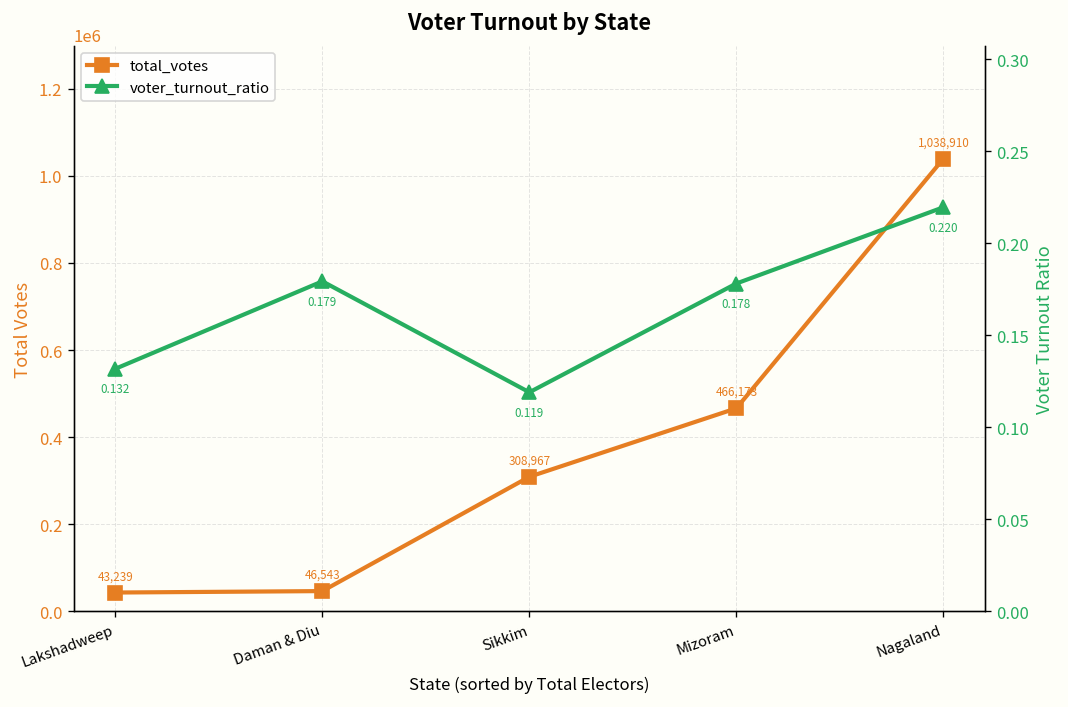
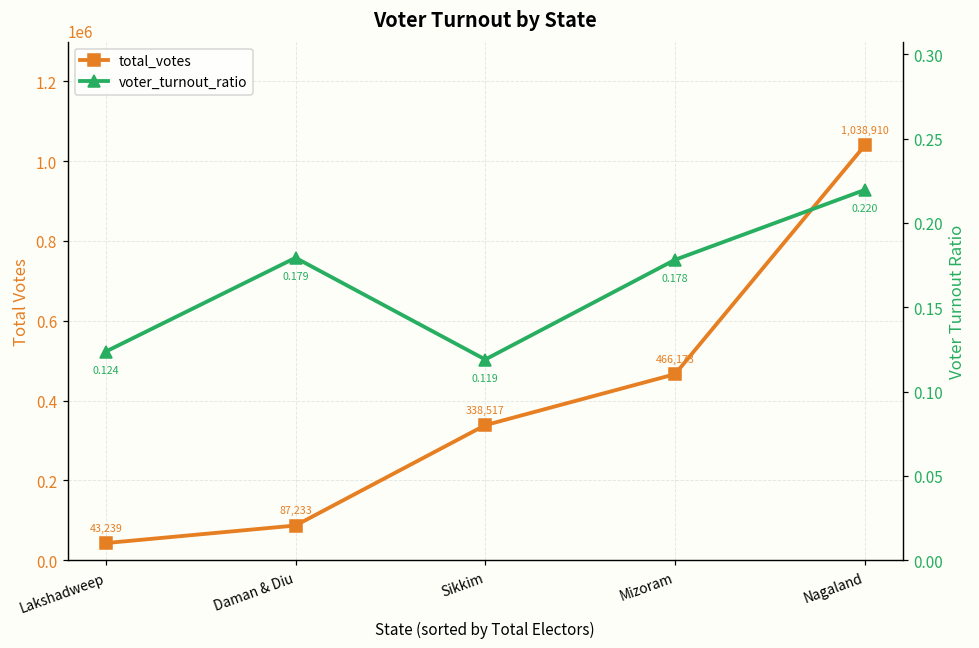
  {
    "total_votes": {
      "Lakshadweep": "43,239",
-     "Daman & Diu": "46,543",
-     "Sikkim": "308,967",
+     "Daman & Diu": "87,233",
+     "Sikkim": "338,517",
      "Mizoram": "466,173",
      "Nagaland": "1,038,910"
    },
    "voter_turnout_ratio": {
-     "Lakshadweep": "0.132",
+     "Lakshadweep": "0.124",
      "Daman & Diu": "0.179",
      "Sikkim": "0.119",
      "Mizoram": "0.178",
      "Nagaland": "0.220"
    }
  }
